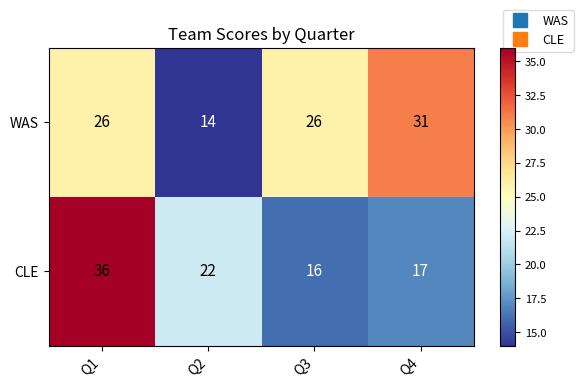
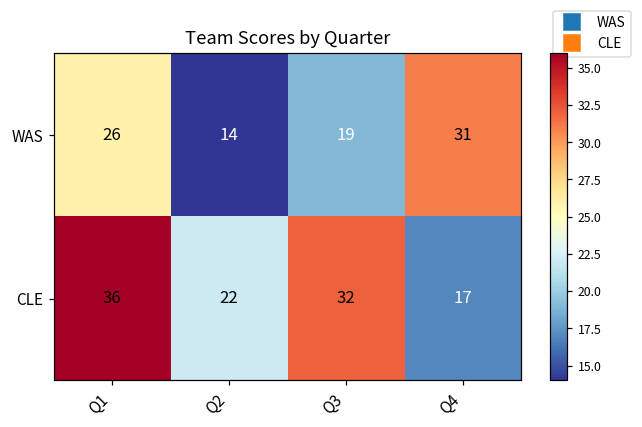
  {
    "WAS": {
      "Q1": 26,
      "Q2": 14,
-     "Q3": 26,
+     "Q3": 19,
      "Q4": 31
    },
    "CLE": {
      "Q1": 36,
      "Q2": 22,
-     "Q3": 16,
+     "Q3": 32,
      "Q4": 17
    }
  }
